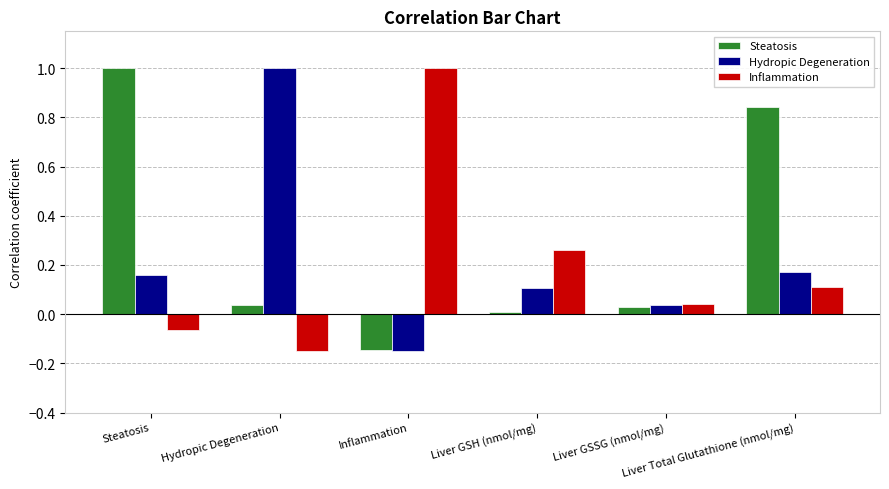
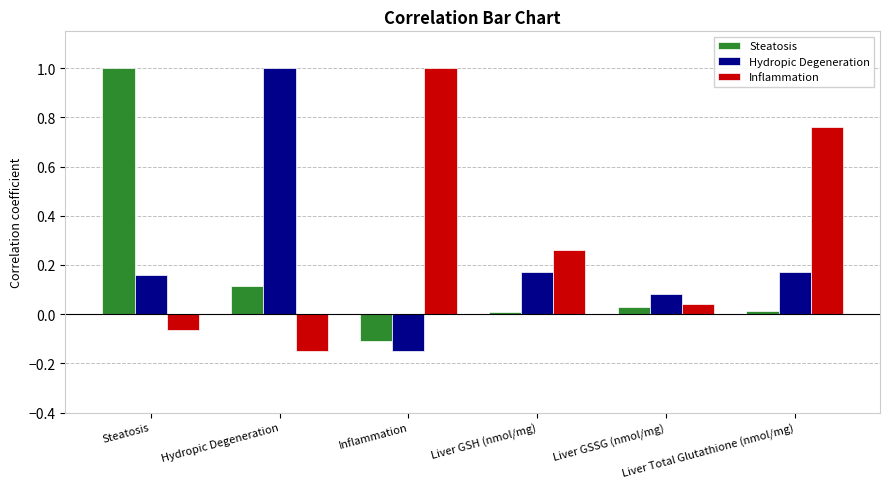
  {
    "Steatosis": {
      "Steatosis": 1.00,
-     "Hydropic Degeneration": 0.04,
-     "Inflammation": -0.15,
+     "Hydropic Degeneration": 0.12,
+     "Inflammation": -0.11,
      "Liver GSSG (nmol/mg)": 0.03,
-     "Liver Total Glutathione (nmol/mg)": 0.84
+     "Liver Total Glutathione (nmol/mg)": 0.01
    },
    "Hydropic Degeneration": {
      "Steatosis": 0.16,
      "Hydropic Degeneration": 1.00,
      "Inflammation": -0.15,
-     "Liver GSH (nmol/mg)": 0.10,
-     "Liver GSSG (nmol/mg)": 0.04,
+     "Liver GSH (nmol/mg)": 0.17,
+     "Liver GSSG (nmol/mg)": 0.08,
      "Liver Total Glutathione (nmol/mg)": 0.17
    },
    "Inflammation": {
      "Steatosis": -0.06,
      "Hydropic Degeneration": -0.15,
      "Inflammation": 1.00,
      "Liver GSH (nmol/mg)": 0.26,
      "Liver GSSG (nmol/mg)": 0.04,
-     "Liver Total Glutathione (nmol/mg)": 0.11
+     "Liver Total Glutathione (nmol/mg)": 0.76
    }
  }
